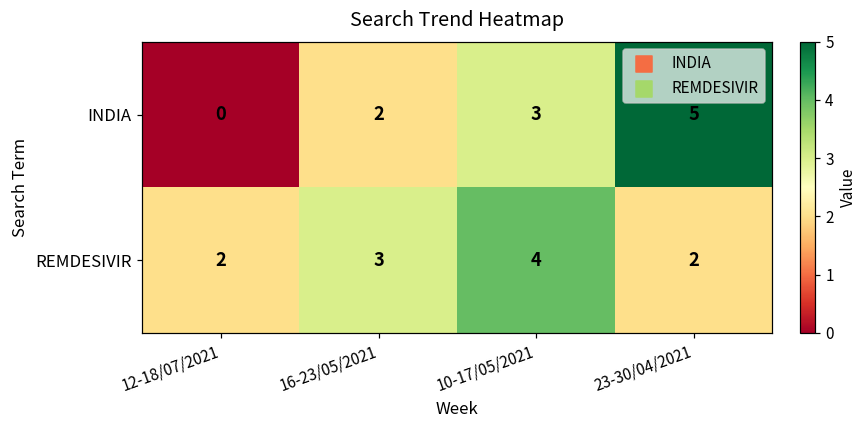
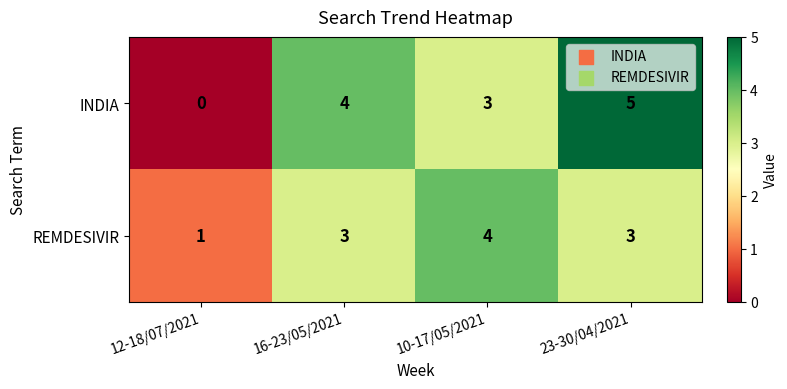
  {
    "INDIA": {
      "12-18/07/2021": 0,
-     "16-23/05/2021": 2,
+     "16-23/05/2021": 4,
      "10-17/05/2021": 3,
      "23-30/04/2021": 5
    },
    "REMDESIVIR": {
-     "12-18/07/2021": 2,
+     "12-18/07/2021": 1,
      "16-23/05/2021": 3,
      "10-17/05/2021": 4,
-     "23-30/04/2021": 2
+     "23-30/04/2021": 3
    }
  }
